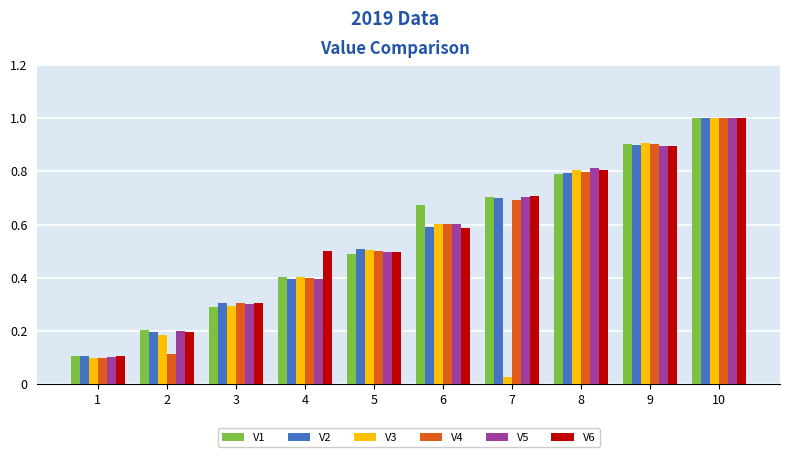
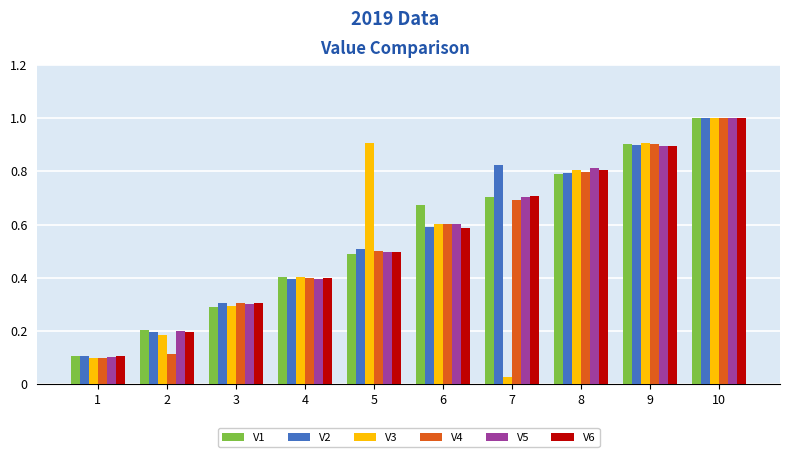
  {
    "V1": {
      "1": 0.11,
      "2": 0.20,
      "3": 0.29,
      "4": 0.40,
      "5": 0.49,
      "6": 0.67,
      "7": 0.70,
      "8": 0.79,
      "9": 0.90,
      "10": 1.00
    },
    "V2": {
      "1": 0.10,
      "2": 0.20,
      "3": 0.30,
      "4": 0.40,
      "5": 0.51,
      "6": 0.59,
-     "7": 0.70,
+     "7": 0.82,
      "8": 0.79,
      "9": 0.90,
      "10": 1.00
    },
    "V3": {
      "1": 0.10,
      "2": 0.19,
      "3": 0.29,
      "4": 0.40,
-     "5": 0.50,
+     "5": 0.91,
      "6": 0.60,
      "7": 0.03,
      "8": 0.80,
      "9": 0.91,
      "10": 1.00
    },
    "V4": {
      "1": 0.10,
      "2": 0.11,
      "3": 0.30,
      "4": 0.40,
      "5": 0.50,
      "6": 0.60,
      "7": 0.69,
      "8": 0.80,
      "9": 0.90,
      "10": 1.00
    },
    "V5": {
      "1": 0.10,
      "2": 0.20,
      "3": 0.30,
      "4": 0.39,
      "5": 0.50,
      "6": 0.60,
      "7": 0.70,
      "8": 0.81,
      "9": 0.90,
      "10": 1.00
    },
    "V6": {
      "1": 0.1,
      "2": 0.2,
      "3": 0.3,
-     "4": 0.5,
+     "4": 0.4,
      "5": 0.5,
      "6": 0.59,
      "7": 0.7,
      "8": 0.8,
      "9": 0.9,
      "10": 1.0
    }
  }
